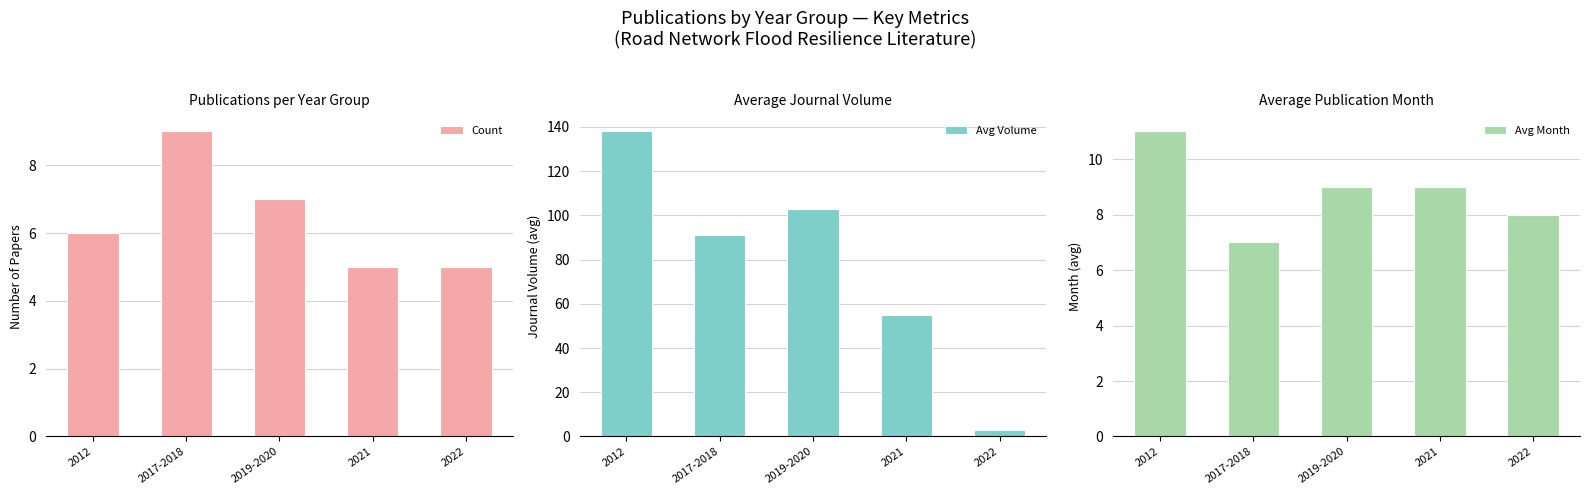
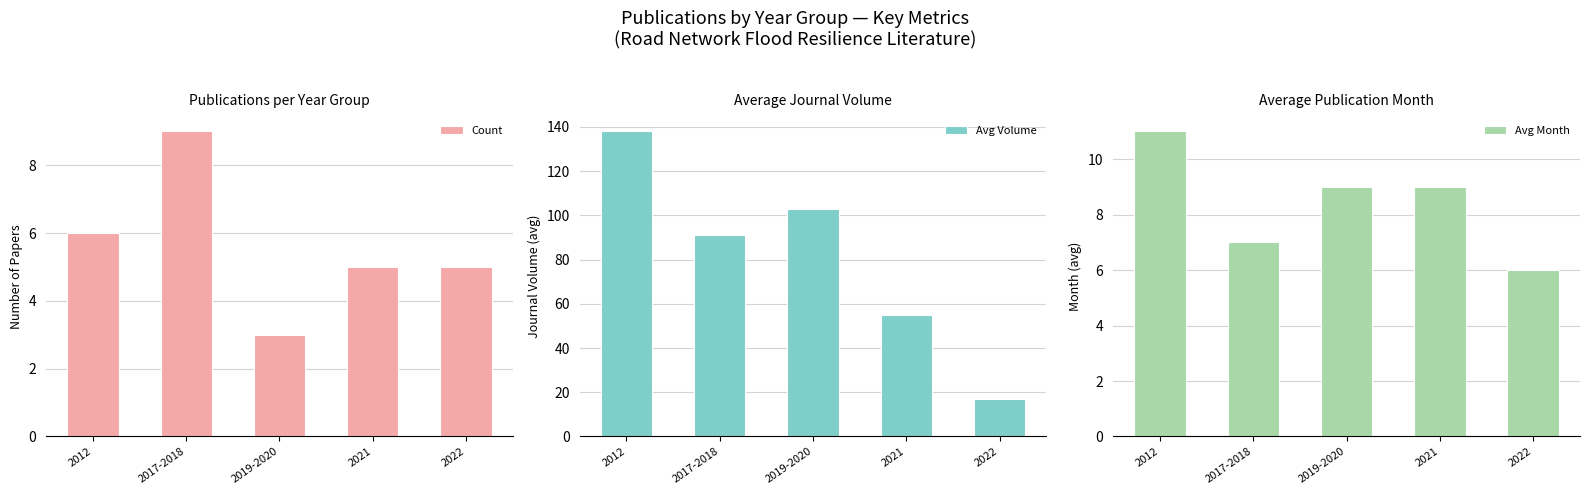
  {
    "Publications per Year Group": {
      "2012": 6,
      "2017-2018": 9,
-     "2019-2020": 7,
+     "2019-2020": 3,
      "2021": 5,
      "2022": 5
    },
    "Average Journal Volume": {
      "2012": 138,
      "2017-2018": 91,
      "2019-2020": 103,
      "2021": 55,
-     "2022": 3
+     "2022": 17
    },
    "Average Publication Month": {
      "2012": 11,
      "2017-2018": 7,
      "2019-2020": 9,
      "2021": 9,
-     "2022": 8
+     "2022": 6
    }
  }
